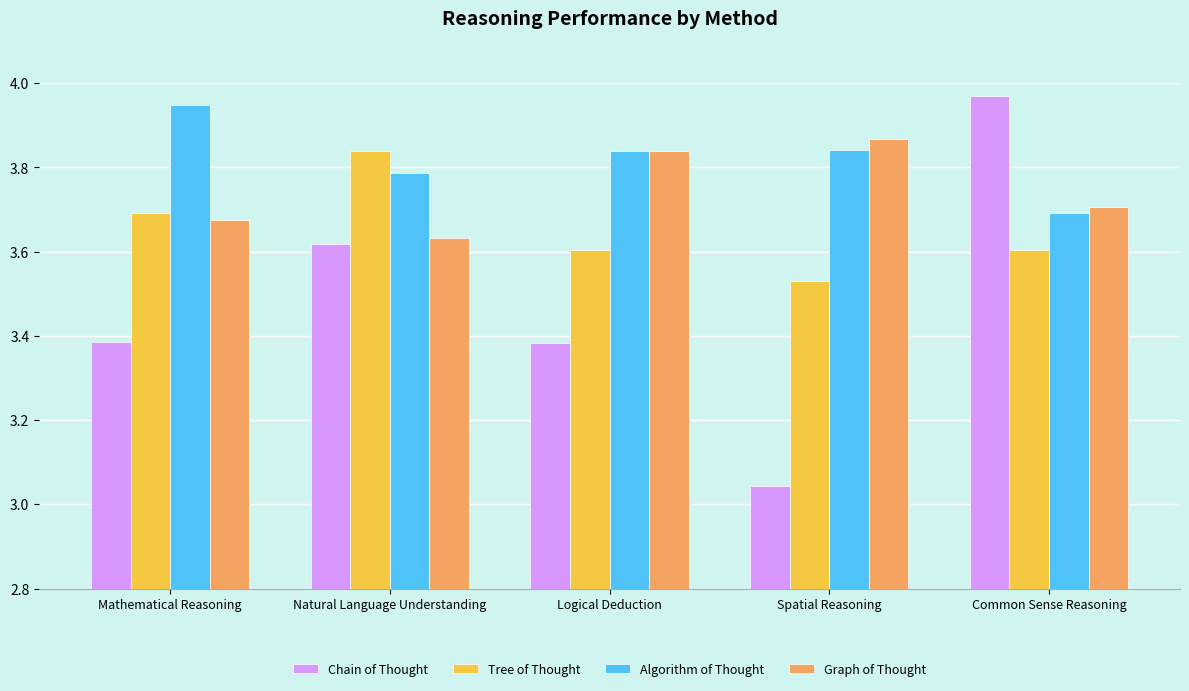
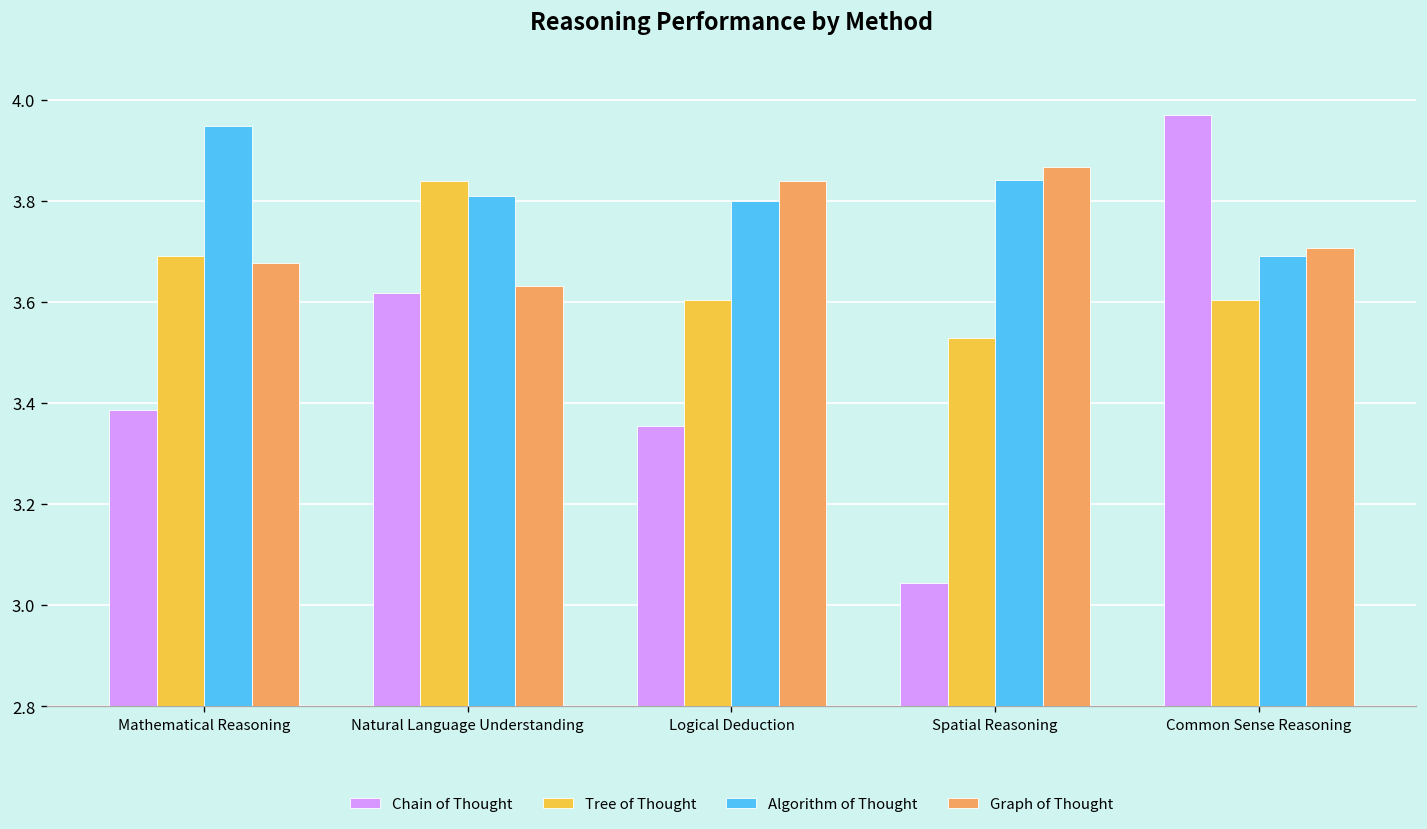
  {
    "Chain of Thought": {
      "Mathematical Reasoning": 3.39,
      "Natural Language Understanding": 3.62,
-     "Logical Deduction": 3.38,
+     "Logical Deduction": 3.35,
      "Spatial Reasoning": 3.04,
      "Common Sense Reasoning": 3.97
    },
    "Algorithm of Thought": {
      "Mathematical Reasoning": 3.95,
-     "Natural Language Understanding": 3.79,
-     "Logical Deduction": 3.84,
+     "Natural Language Understanding": 3.81,
+     "Logical Deduction": 3.80,
      "Spatial Reasoning": 3.84,
      "Common Sense Reasoning": 3.69
    }
  }
